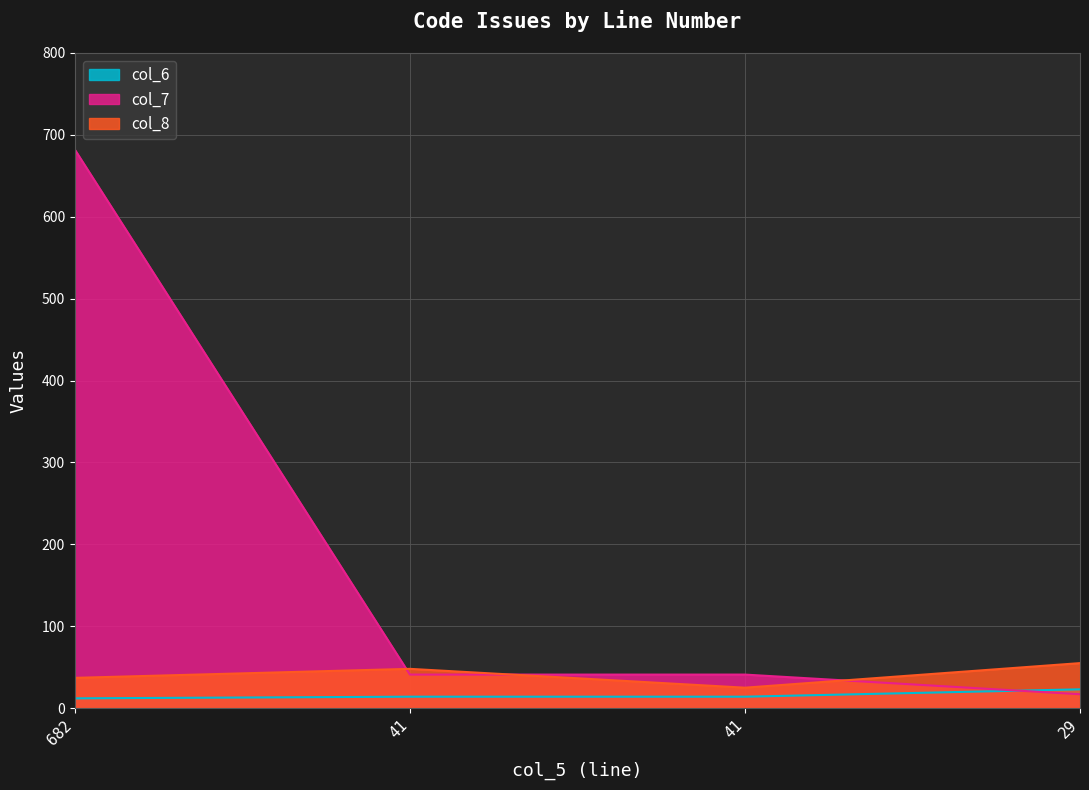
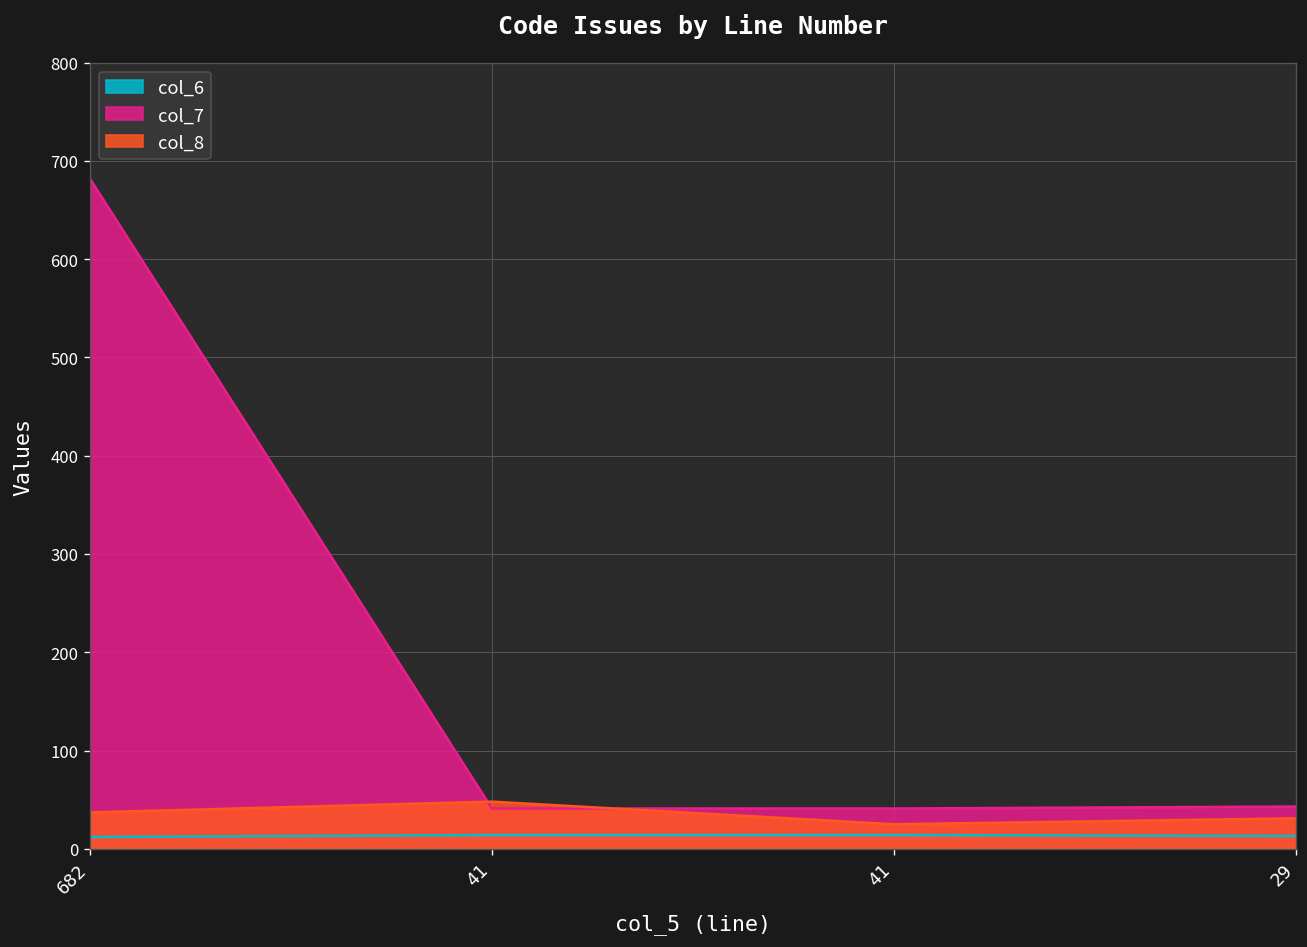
  {
    "col_6": {
      "682": 10,
-     "29": 20
+     "29": 10
    },
    "col_7": {
      "682": 680,
-     "29": 20
+     "29": 40
    },
    "col_8": {
      "682": 40,
-     "29": 60
+     "29": 30
    }
  }
